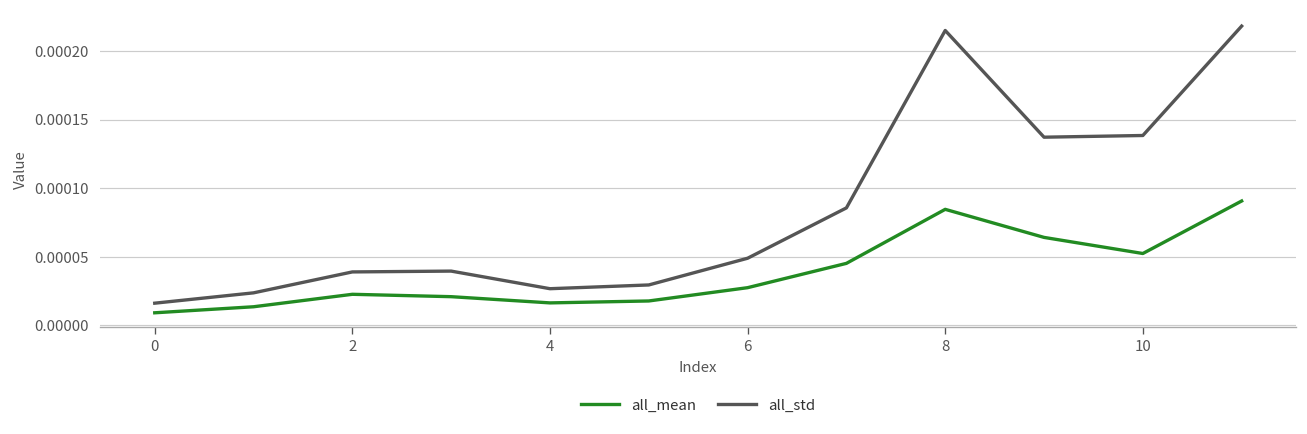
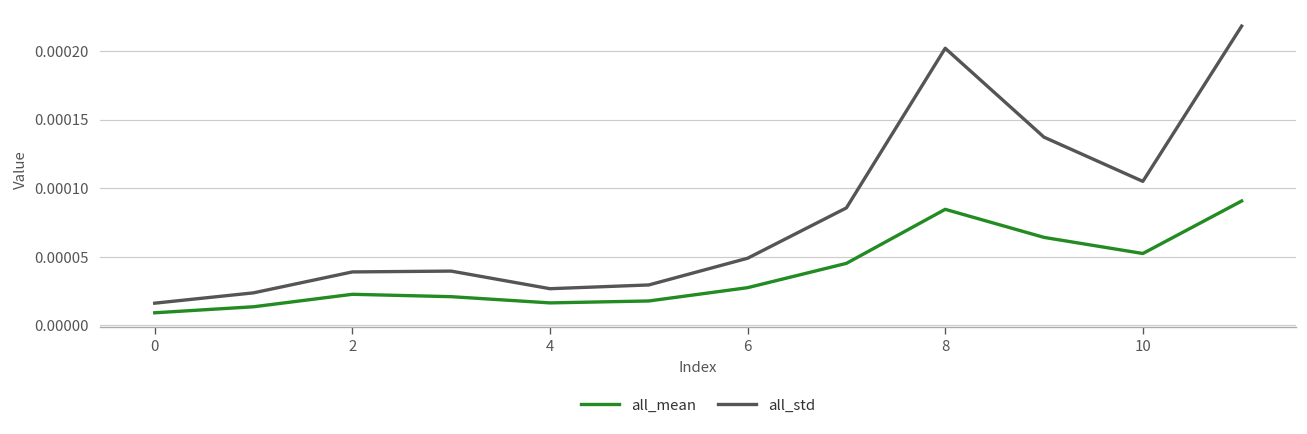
  {
    "all_mean": {
      "0": 0.000009,
      "2": 0.000023,
      "4": 0.000016,
      "6": 0.000027,
      "8": 0.000085,
      "10": 0.000052
    },
    "all_std": {
      "0": 0.000016,
      "2": 0.000039,
      "4": 0.000027,
      "6": 0.000049,
-     "8": 0.000215,
-     "10": 0.000138
+     "8": 0.000202,
+     "10": 0.000105
    }
  }
